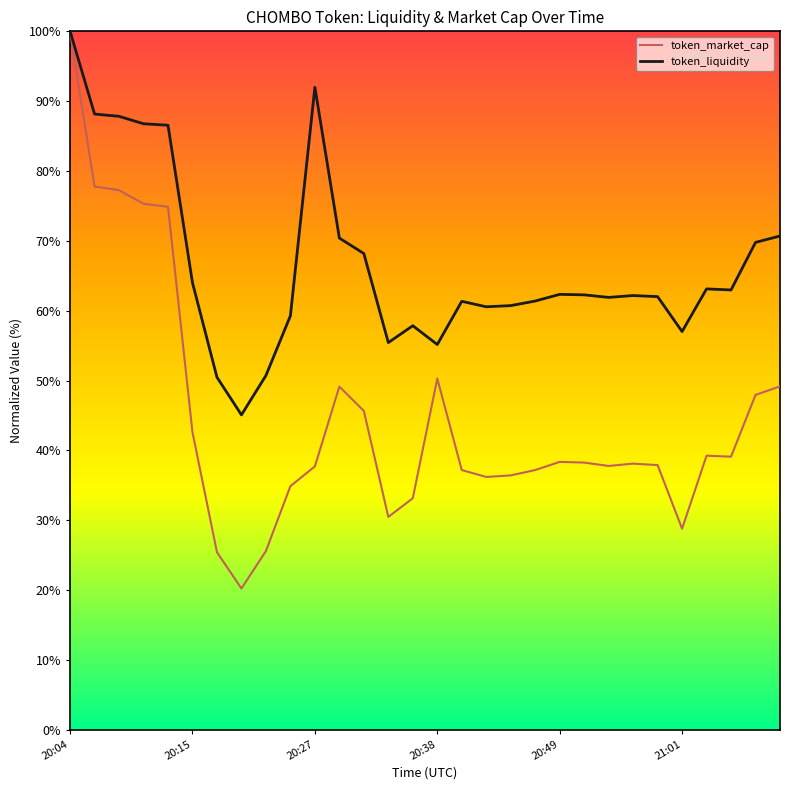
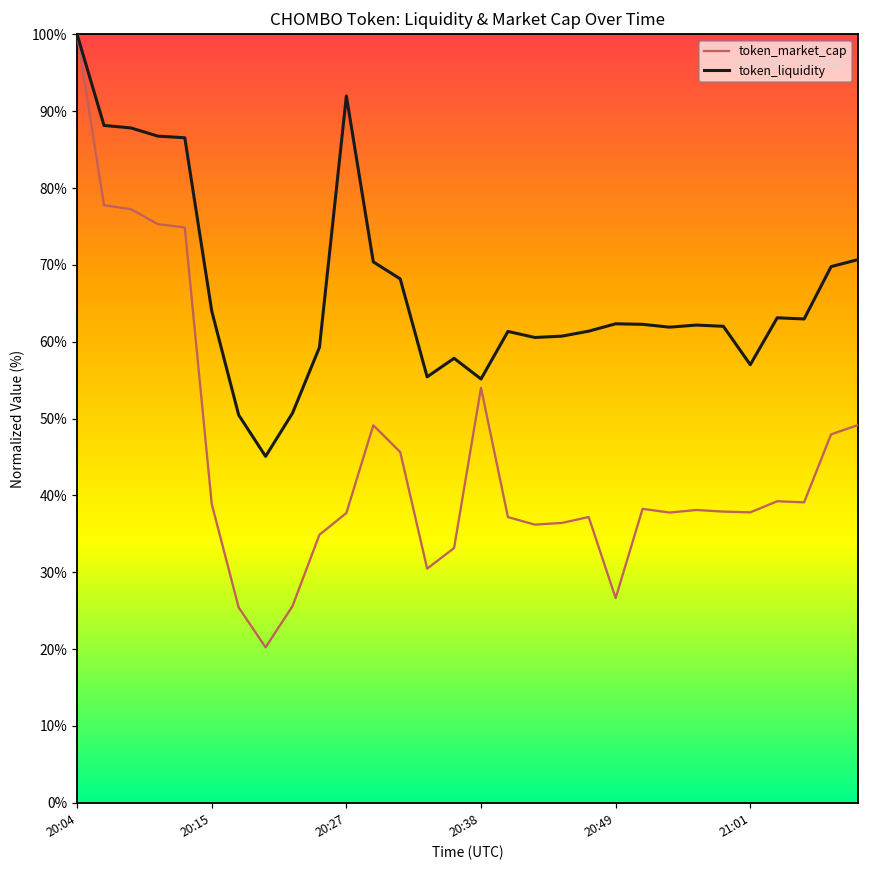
  {
    "token_market_cap": {
-     "20:15": "43%",
+     "20:15": "39%",
      "20:27": "38%",
-     "20:38": "50%",
-     "20:49": "38%",
-     "21:01": "29%"
+     "20:38": "54%",
+     "20:49": "27%",
+     "21:01": "38%"
    },
    "token_liquidity": {
      "20:15": "64%",
      "20:27": "92%",
      "20:38": "55%",
      "20:49": "62%",
      "21:01": "57%"
    }
  }
